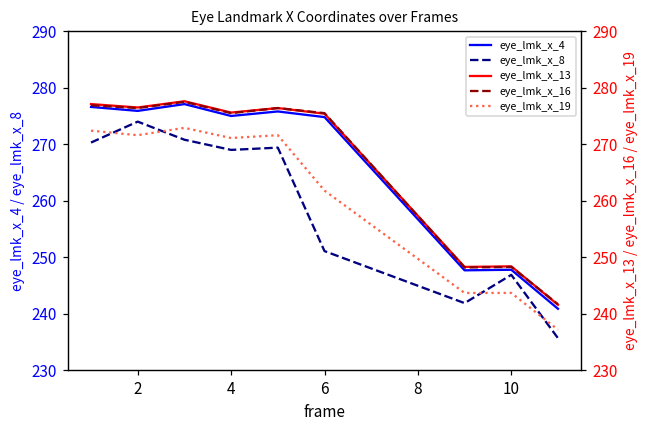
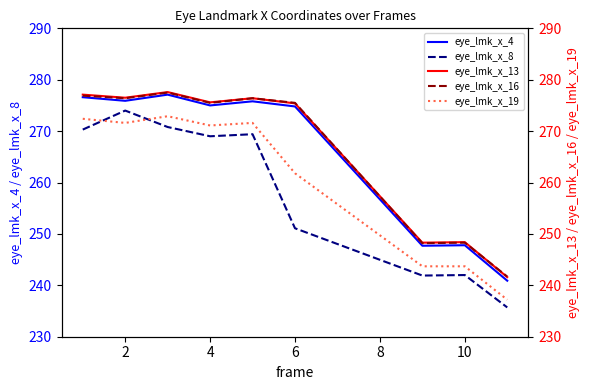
  {
    "eye_lmk_x_4": {
      "2": 276,
      "4": 275,
      "6": 275,
      "10": 248
    },
    "eye_lmk_x_8": {
      "2": 274,
      "4": 269,
      "6": 251,
-     "10": 247
+     "10": 242
    },
    "eye_lmk_x_19": {
      "2": 272,
      "4": 271,
      "6": 262,
      "10": 244
    }
  }
